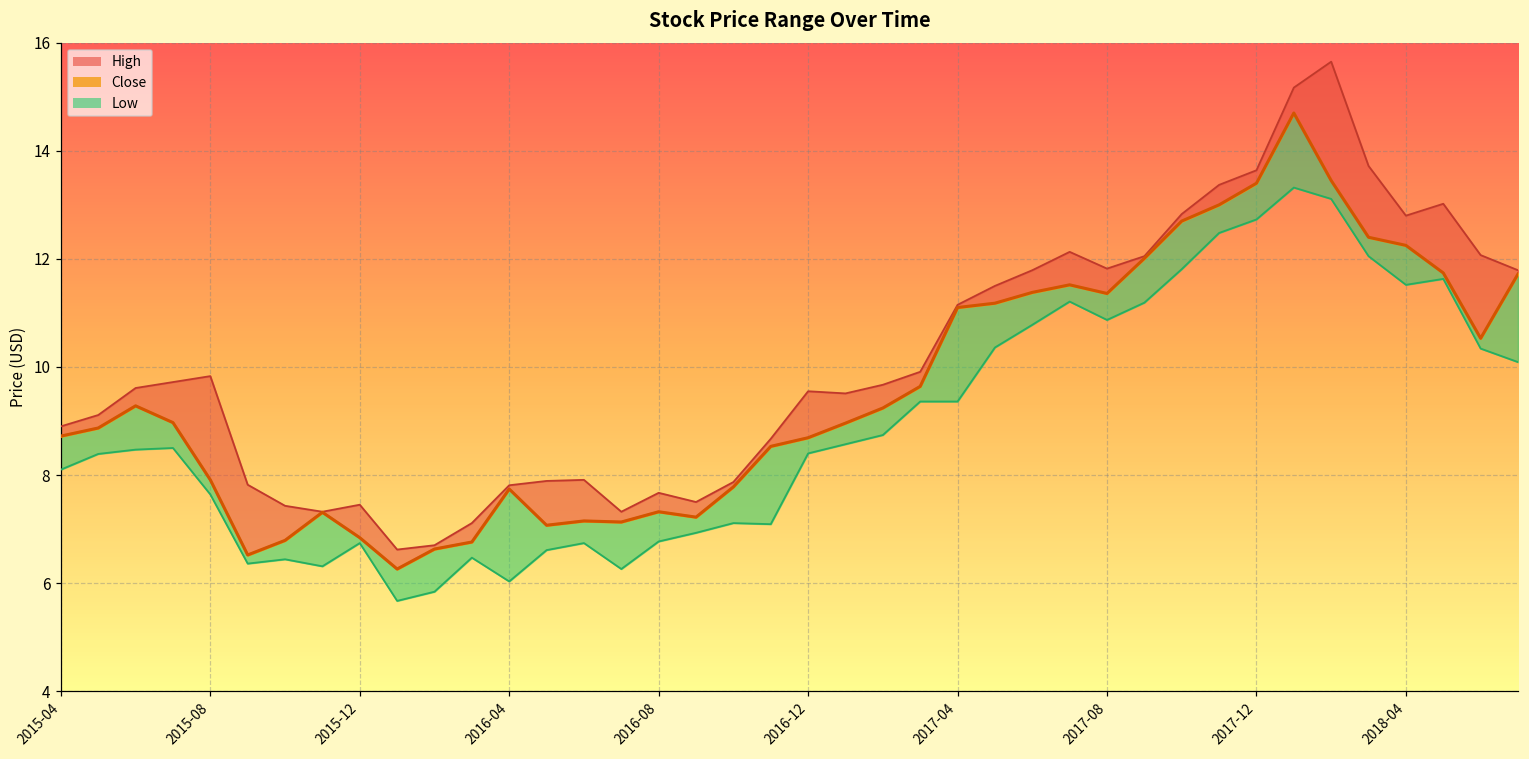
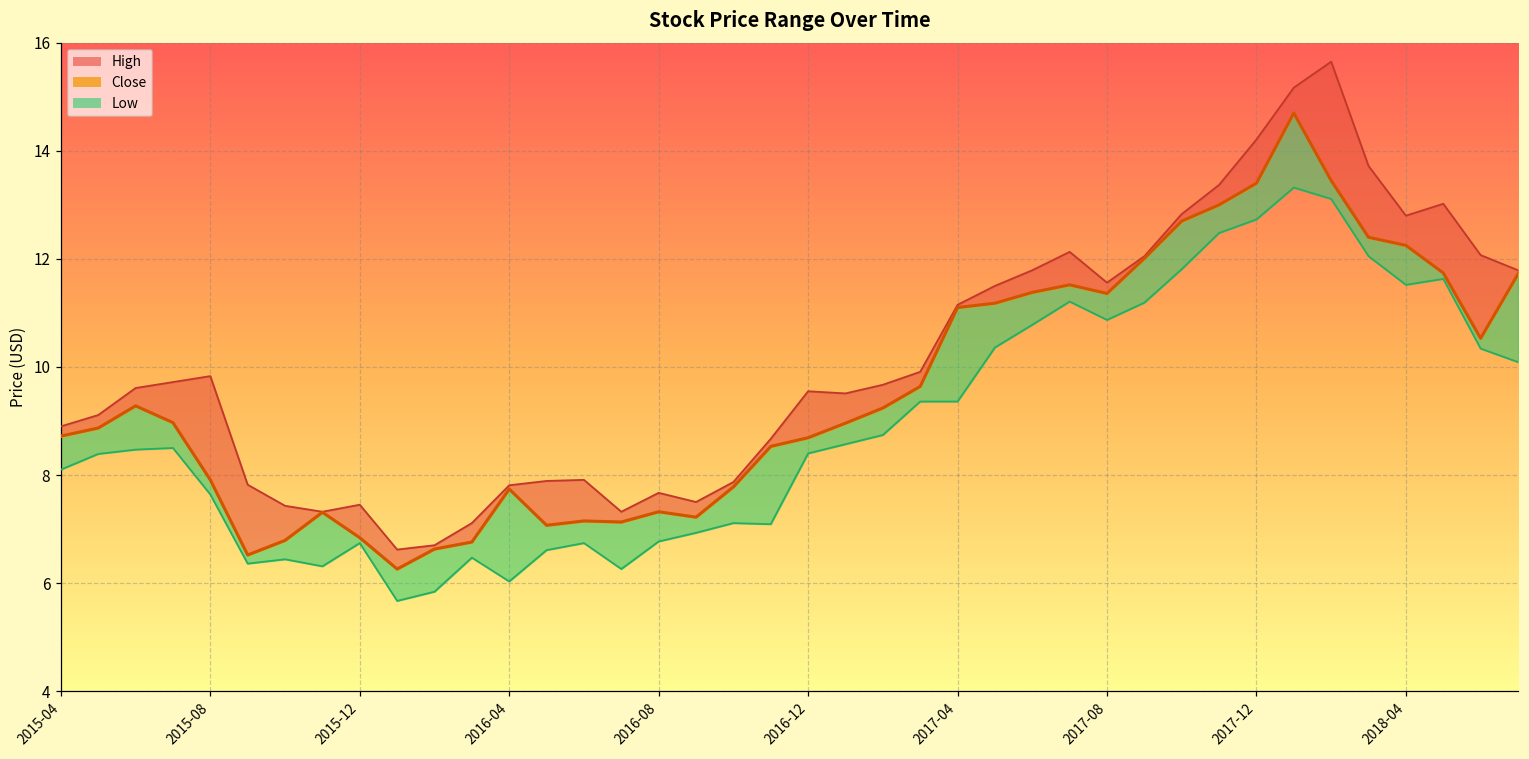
  {
    "High": {
      "2015-04": 8.9,
      "2015-08": 9.8,
      "2015-12": 7.5,
      "2016-04": 7.8,
      "2016-08": 7.7,
      "2016-12": 9.6,
-     "2017-08": 11.8,
-     "2017-12": 13.6,
+     "2017-08": 11.6,
+     "2017-12": 14.2,
      "2018-04": 12.8
    }
  }
